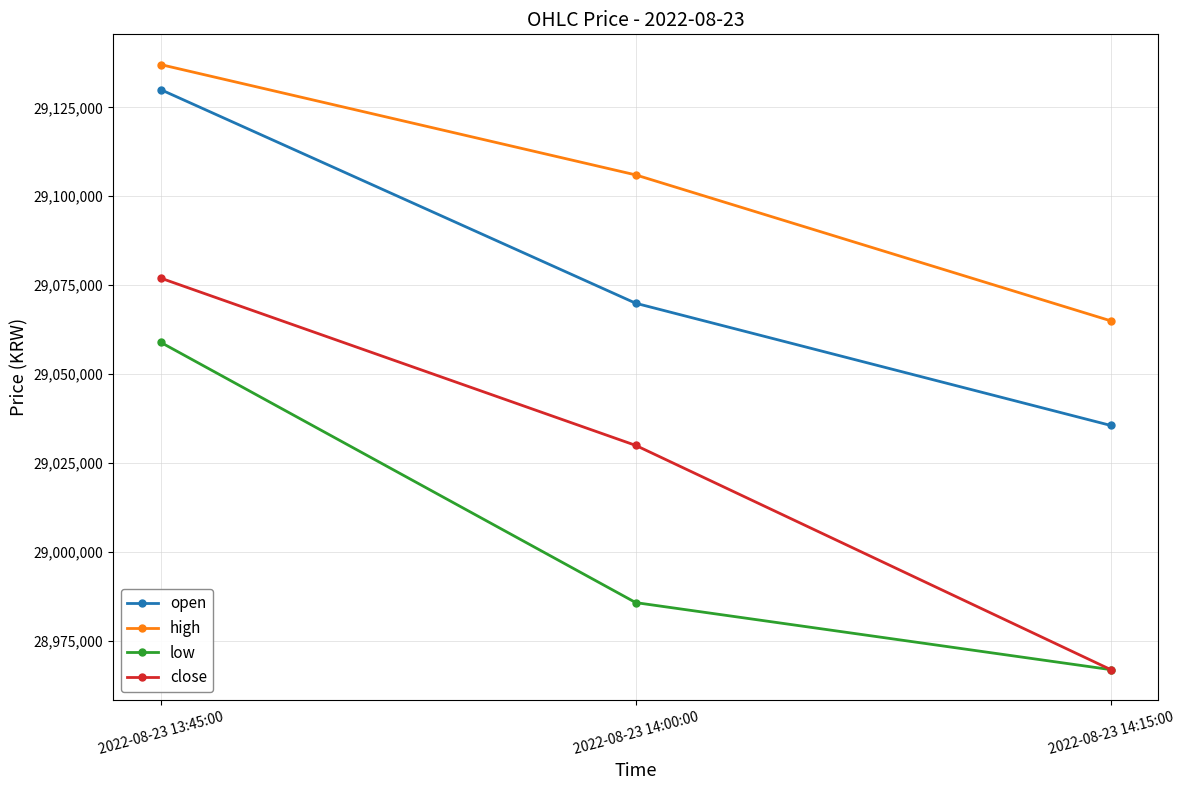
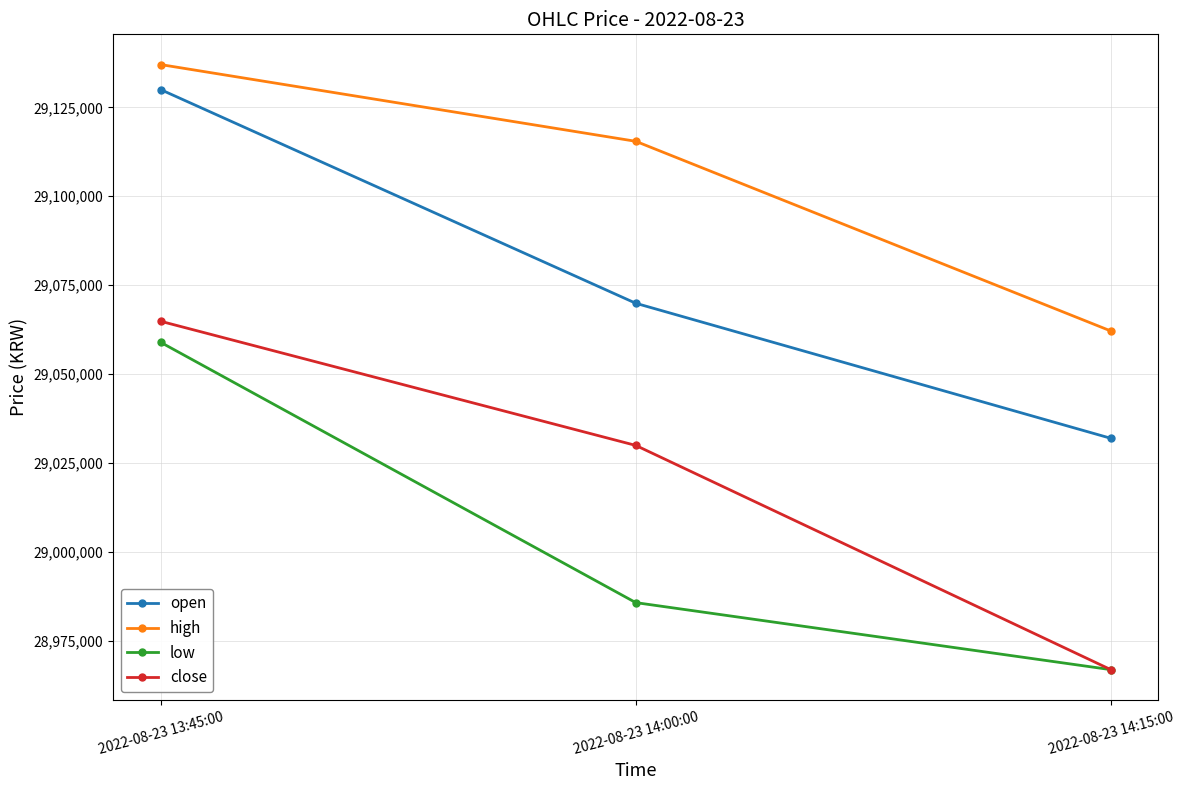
  {
    "open": {
      "2022-08-23 13:45:00": "29,130,000",
      "2022-08-23 14:00:00": "29,070,000",
-     "2022-08-23 14:15:00": "29,036,000"
+     "2022-08-23 14:15:00": "29,032,000"
    },
    "high": {
      "2022-08-23 13:45:00": "29,137,000",
-     "2022-08-23 14:00:00": "29,106,000",
-     "2022-08-23 14:15:00": "29,065,000"
+     "2022-08-23 14:00:00": "29,115,000",
+     "2022-08-23 14:15:00": "29,062,000"
    },
    "low": {
      "2022-08-23 13:45:00": "29,059,000",
      "2022-08-23 14:00:00": "28,986,000"
    },
    "close": {
-     "2022-08-23 13:45:00": "29,077,000",
+     "2022-08-23 13:45:00": "29,065,000",
      "2022-08-23 14:00:00": "29,030,000"
    }
  }
